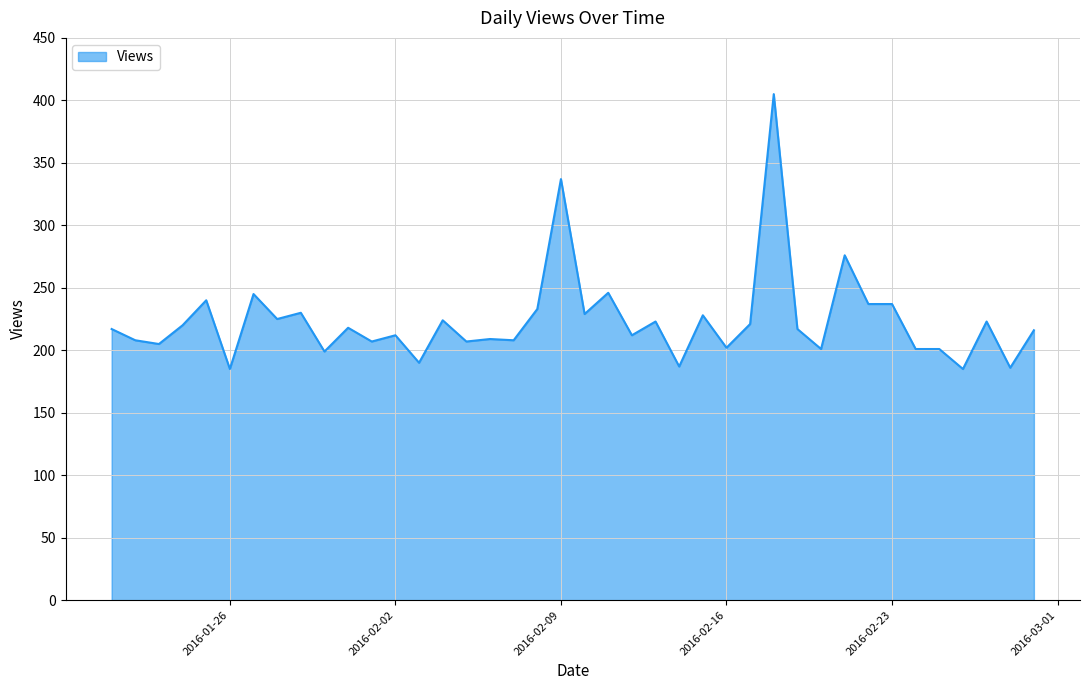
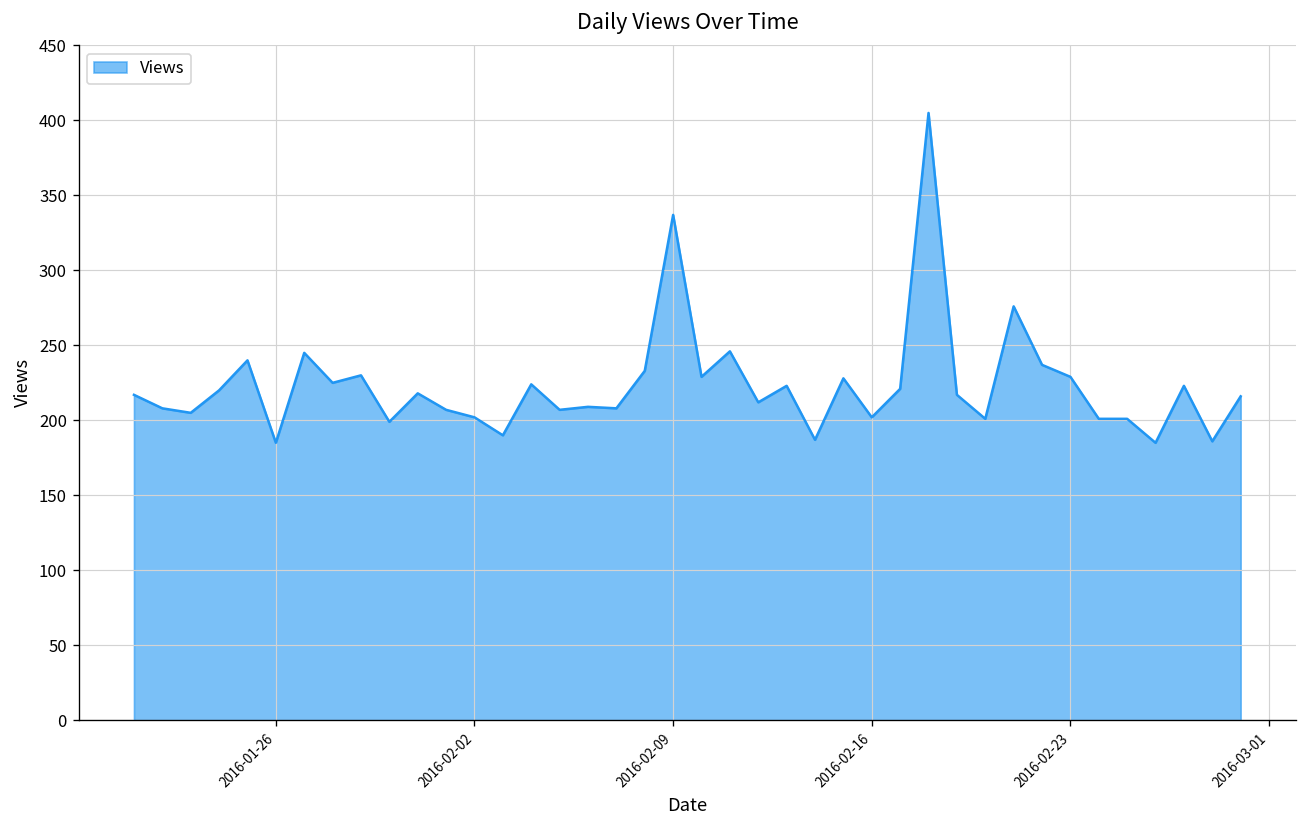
  {
    "2016-01-26": 185,
-   "2016-02-02": 212,
+   "2016-02-02": 202,
    "2016-02-09": 337,
    "2016-02-16": 202,
-   "2016-02-23": 237
+   "2016-02-23": 229
  }
